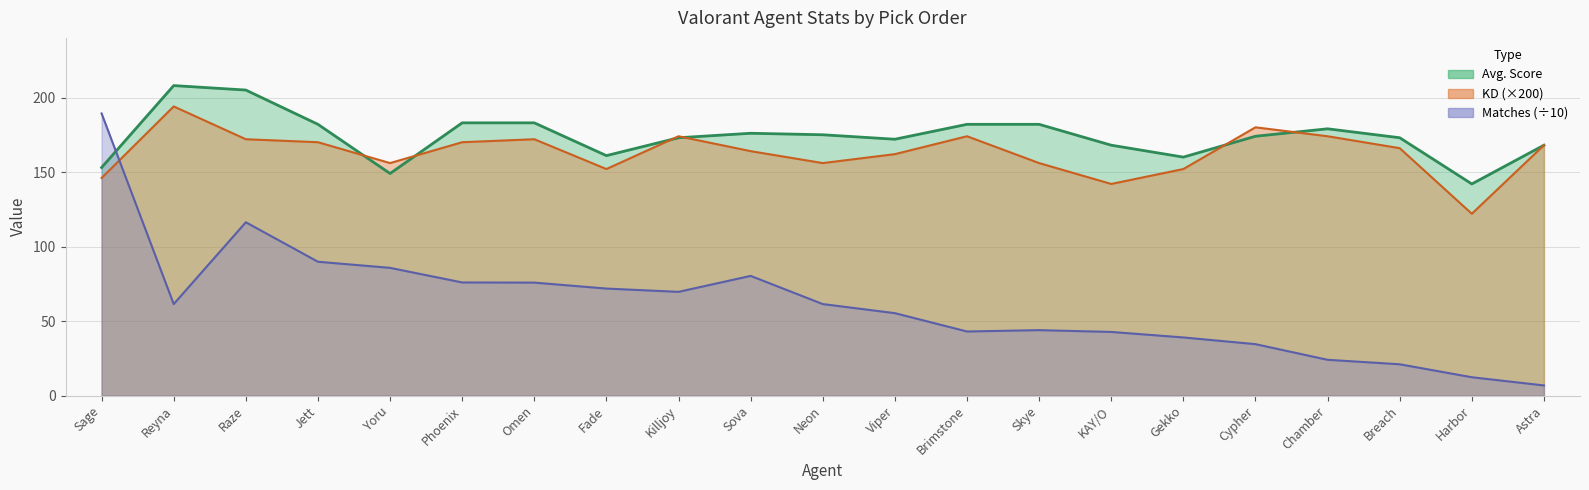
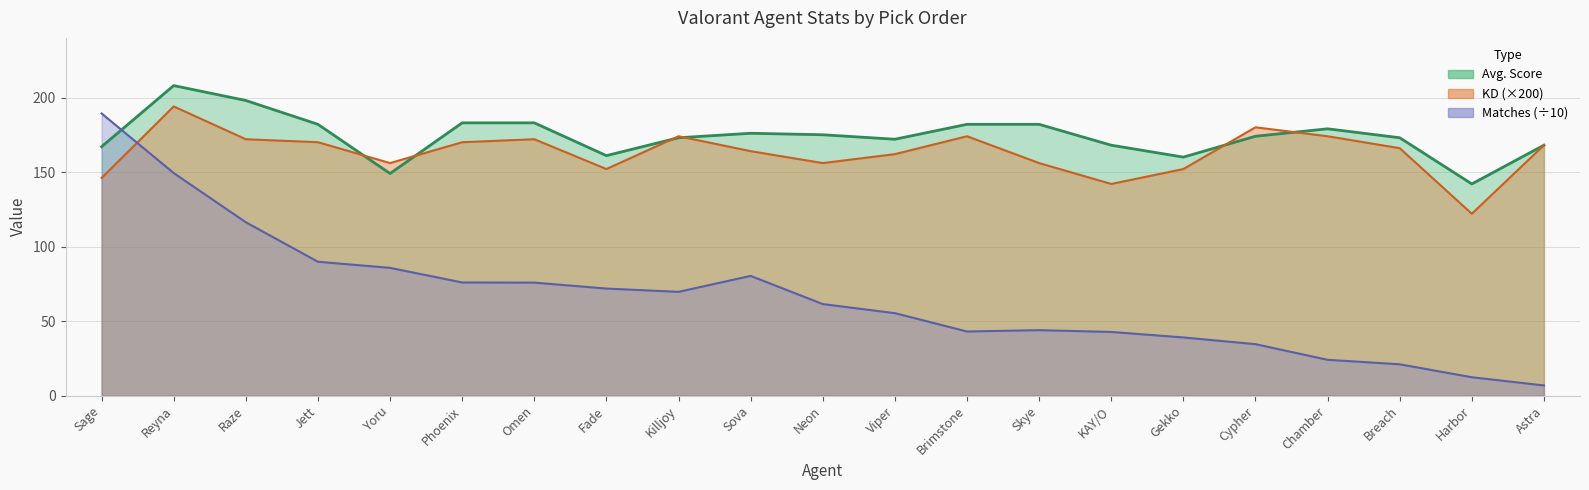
  {
    "Avg. Score": {
-     "Sage": 153,
+     "Sage": 167,
      "Reyna": 208,
-     "Raze": 205,
+     "Raze": 198,
      "Jett": 182,
      "Yoru": 149,
      "Phoenix": 183,
      "Omen": 183,
      "Fade": 161,
      "Sova": 176,
      "Neon": 175,
      "Viper": 172,
      "Brimstone": 182,
      "Skye": 182,
      "KAY/O": 168,
      "Gekko": 160,
      "Cypher": 174,
      "Chamber": 179,
      "Breach": 173,
      "Harbor": 142
    },
    "KD (×200)": {
      "Sage": 146,
      "Reyna": 194,
      "Raze": 172,
      "Jett": 170,
      "Yoru": 156,
      "Phoenix": 170,
      "Omen": 172,
      "Fade": 152,
      "Sova": 164,
      "Neon": 156,
      "Viper": 162,
      "Brimstone": 174,
      "Skye": 156,
      "KAY/O": 142,
      "Gekko": 152,
      "Cypher": 180,
      "Chamber": 174,
      "Breach": 166,
      "Harbor": 122
    },
    "Matches (÷10)": {
      "Sage": 189,
-     "Reyna": 61,
+     "Reyna": 149,
      "Raze": 116,
      "Jett": 90,
      "Yoru": 86,
      "Phoenix": 76,
      "Omen": 76,
      "Fade": 72,
      "Killjoy": 70,
      "Sova": 80,
      "Neon": 61,
      "Viper": 55,
      "Brimstone": 43,
      "Skye": 44,
      "KAY/O": 43,
      "Gekko": 39,
      "Cypher": 35,
      "Chamber": 24,
      "Breach": 21,
      "Harbor": 12,
      "Astra": 7
    }
  }
